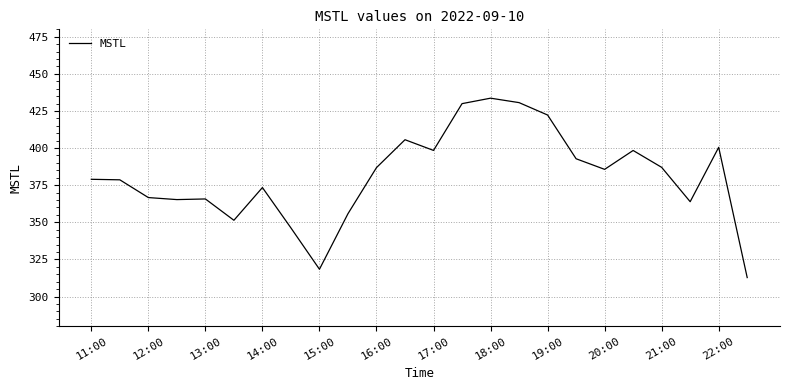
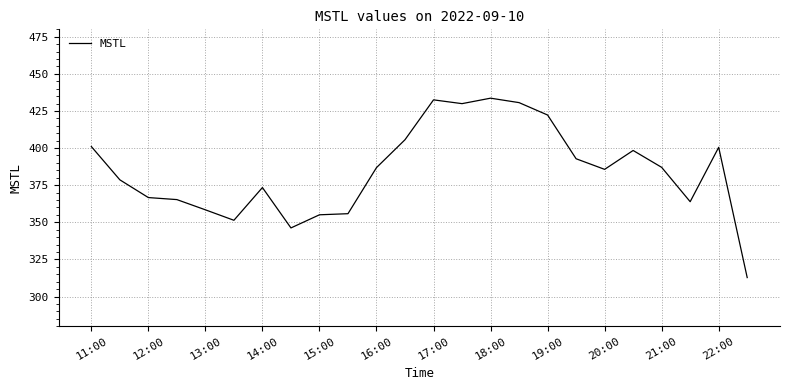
  {
-   "11:00": 379,
+   "11:00": 401,
    "12:00": 367,
-   "13:00": 366,
+   "13:00": 358,
    "14:00": 373,
-   "15:00": 318,
+   "15:00": 355,
    "16:00": 387,
-   "17:00": 398,
+   "17:00": 432,
    "18:00": 434,
    "19:00": 422,
    "20:00": 386,
    "21:00": 387,
    "22:00": 401
  }
